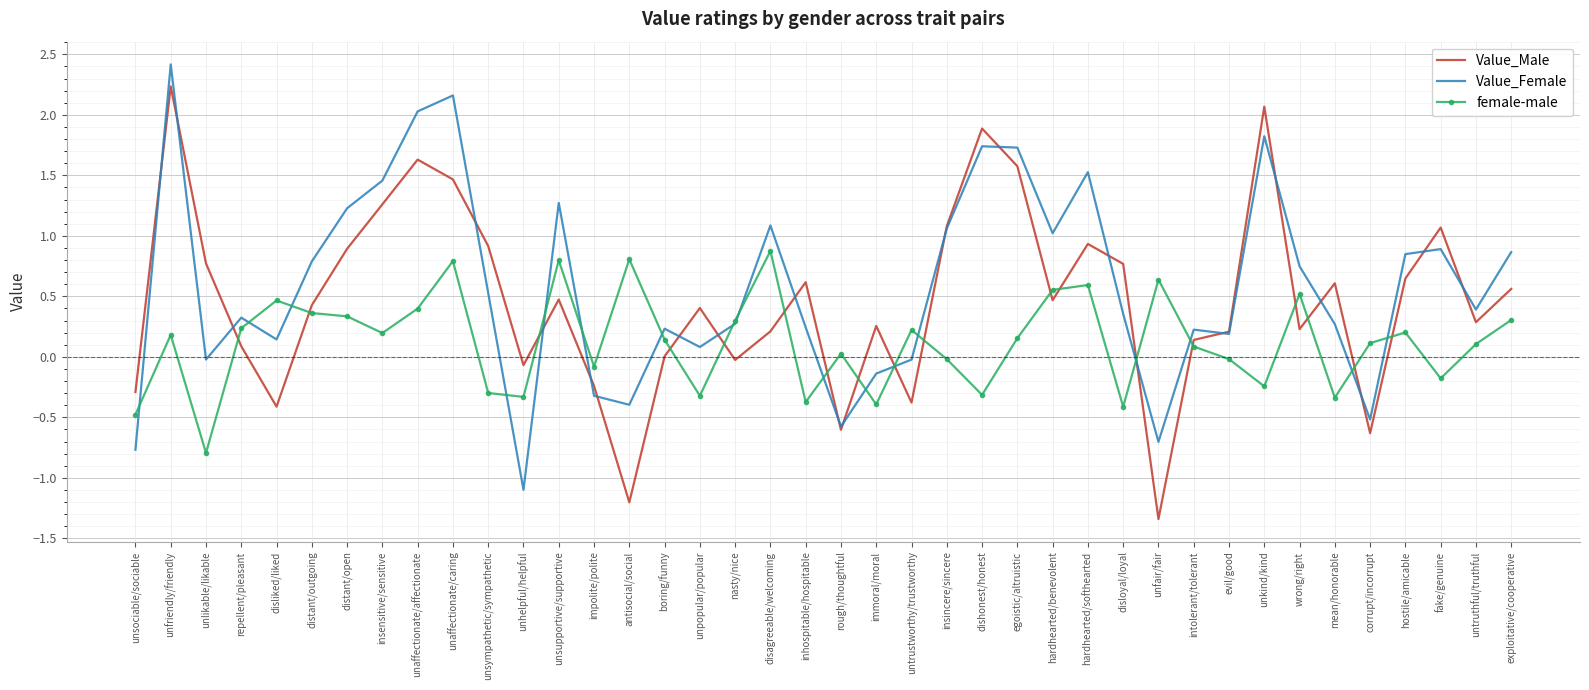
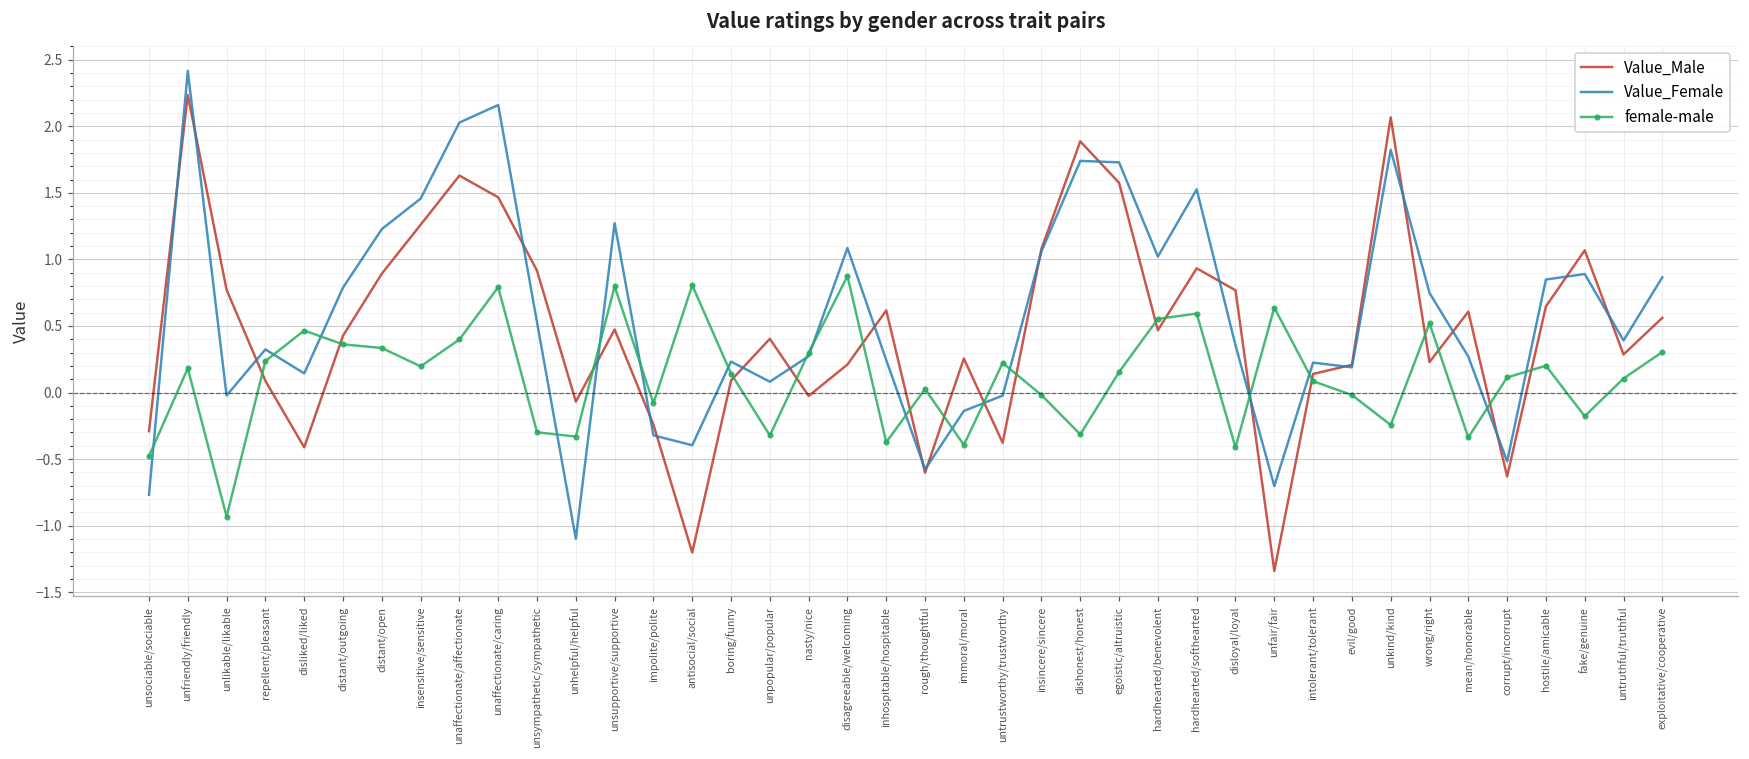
  {
    "Value_Male": {
      "unsociable/sociable": -0.29,
      "unfriendly/friendly": 2.23,
      "unlikable/likable": 0.77,
      "repellent/pleasant": 0.09,
      "disliked/liked": -0.41,
      "distant/outgoing": 0.43,
      "distant/open": 0.89,
      "insensitive/sensitive": 1.26,
      "unaffectionate/affectionate": 1.63,
      "unaffectionate/caring": 1.47,
      "unsympathetic/sympathetic": 0.92,
      "unhelpful/helpful": -0.07,
      "unsupportive/supportive": 0.47,
      "impolite/polite": -0.24,
      "antisocial/social": -1.20,
-     "boring/funny": 0.00,
+     "boring/funny": 0.09,
      "unpopular/popular": 0.40,
      "nasty/nice": -0.03,
      "disagreeable/welcoming": 0.21,
      "inhospitable/hospitable": 0.62,
      "rough/thoughtful": -0.60,
      "immoral/moral": 0.26,
      "untrustworthy/trustworthy": -0.38,
      "dishonest/honest": 1.89,
      "egoistic/altruistic": 1.58,
      "hardhearted/benevolent": 0.47,
      "hardhearted/softhearted": 0.93,
      "disloyal/loyal": 0.77,
      "unfair/fair": -1.34,
      "intolerant/tolerant": 0.14,
      "unkind/kind": 2.07,
      "wrong/right": 0.23,
      "mean/honorable": 0.61,
      "corrupt/incorrupt": -0.63,
      "hostile/amicable": 0.65,
      "fake/genuine": 1.07,
      "untruthful/truthful": 0.29,
      "exploitative/cooperative": 0.56
    },
    "Value_Female": {
      "unsociable/sociable": -0.77,
      "unfriendly/friendly": 2.42,
      "unlikable/likable": -0.02,
      "repellent/pleasant": 0.32,
      "disliked/liked": 0.14,
      "distant/outgoing": 0.79,
      "distant/open": 1.23,
      "insensitive/sensitive": 1.46,
      "unaffectionate/affectionate": 2.03,
      "unaffectionate/caring": 2.16,
      "unsympathetic/sympathetic": 0.53,
      "unhelpful/helpful": -1.10,
      "unsupportive/supportive": 1.27,
      "impolite/polite": -0.32,
      "antisocial/social": -0.40,
      "boring/funny": 0.23,
      "unpopular/popular": 0.08,
      "nasty/nice": 0.27,
      "disagreeable/welcoming": 1.09,
      "inhospitable/hospitable": 0.24,
      "rough/thoughtful": -0.58,
      "immoral/moral": -0.14,
      "untrustworthy/trustworthy": -0.02,
      "dishonest/honest": 1.74,
      "egoistic/altruistic": 1.73,
      "hardhearted/benevolent": 1.02,
      "hardhearted/softhearted": 1.53,
      "disloyal/loyal": 0.36,
      "unfair/fair": -0.70,
      "intolerant/tolerant": 0.22,
      "unkind/kind": 1.82,
      "wrong/right": 0.75,
      "mean/honorable": 0.27,
      "corrupt/incorrupt": -0.52,
      "hostile/amicable": 0.85,
      "fake/genuine": 0.89,
      "untruthful/truthful": 0.39,
      "exploitative/cooperative": 0.87
    },
    "female-male": {
      "unsociable/sociable": -0.48,
      "unfriendly/friendly": 0.18,
-     "unlikable/likable": -0.79,
+     "unlikable/likable": -0.93,
      "repellent/pleasant": 0.24,
      "disliked/liked": 0.47,
      "distant/outgoing": 0.36,
      "distant/open": 0.33,
      "insensitive/sensitive": 0.20,
      "unaffectionate/affectionate": 0.40,
      "unaffectionate/caring": 0.79,
      "unsympathetic/sympathetic": -0.30,
      "unhelpful/helpful": -0.33,
      "unsupportive/supportive": 0.80,
      "impolite/polite": -0.08,
      "antisocial/social": 0.81,
      "boring/funny": 0.14,
      "unpopular/popular": -0.32,
      "nasty/nice": 0.30,
      "disagreeable/welcoming": 0.88,
      "inhospitable/hospitable": -0.37,
      "rough/thoughtful": 0.03,
      "immoral/moral": -0.39,
      "untrustworthy/trustworthy": 0.22,
      "insincere/sincere": -0.02,
      "dishonest/honest": -0.31,
      "egoistic/altruistic": 0.15,
      "hardhearted/benevolent": 0.55,
      "hardhearted/softhearted": 0.59,
      "disloyal/loyal": -0.41,
      "unfair/fair": 0.64,
      "intolerant/tolerant": 0.09,
      "evil/good": -0.02,
      "unkind/kind": -0.24,
      "wrong/right": 0.52,
      "mean/honorable": -0.34,
      "corrupt/incorrupt": 0.11,
      "hostile/amicable": 0.20,
      "fake/genuine": -0.18,
      "untruthful/truthful": 0.11,
      "exploitative/cooperative": 0.30
    }
  }
